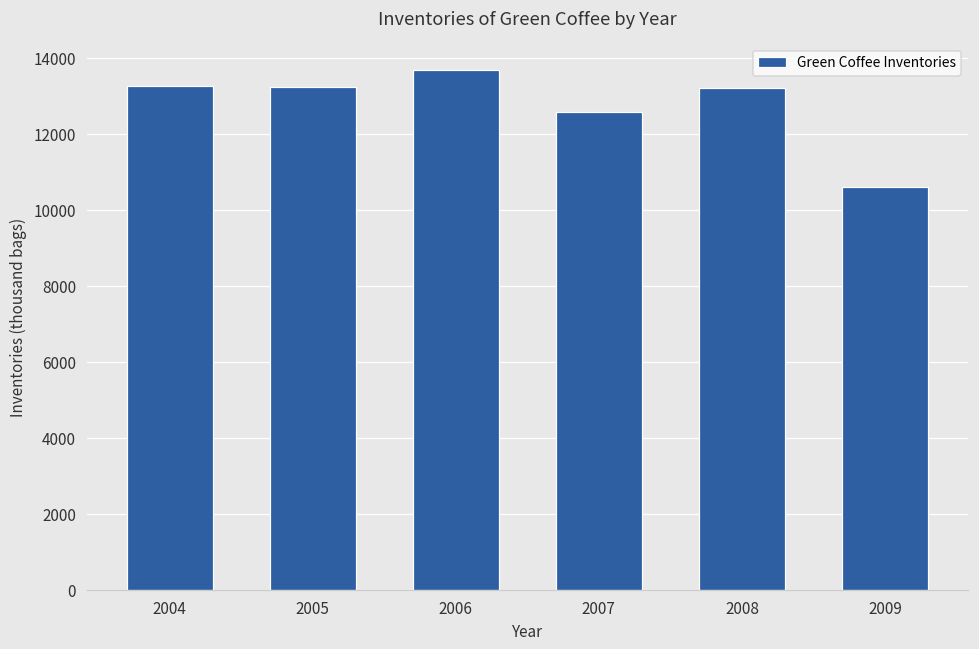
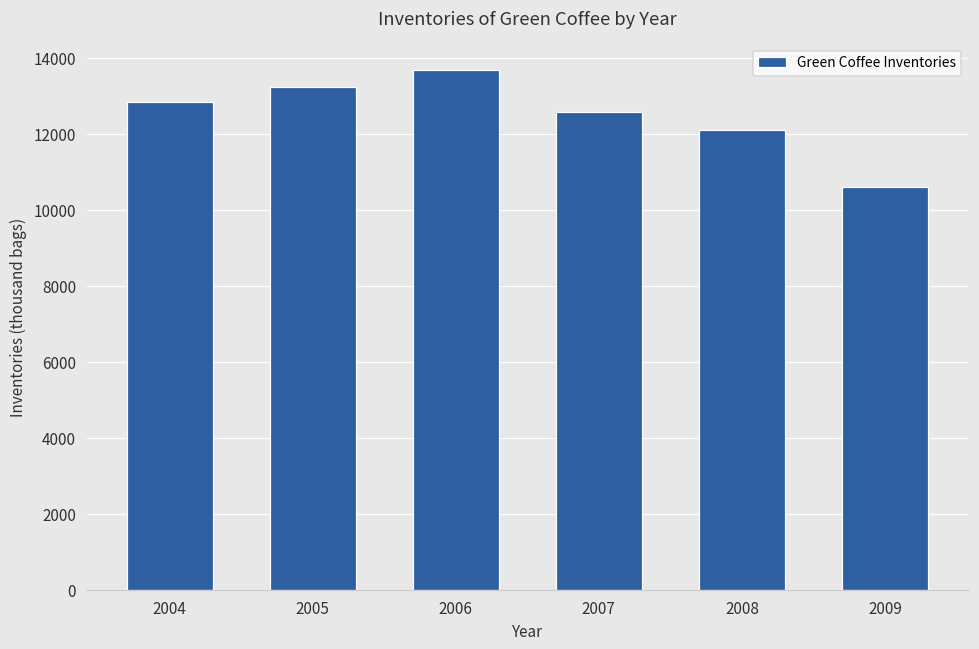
  {
-   "2004": 13300,
+   "2004": 12800,
    "2005": 13200,
    "2006": 13700,
    "2007": 12600,
-   "2008": 13200,
+   "2008": 12100,
    "2009": 10600
  }
